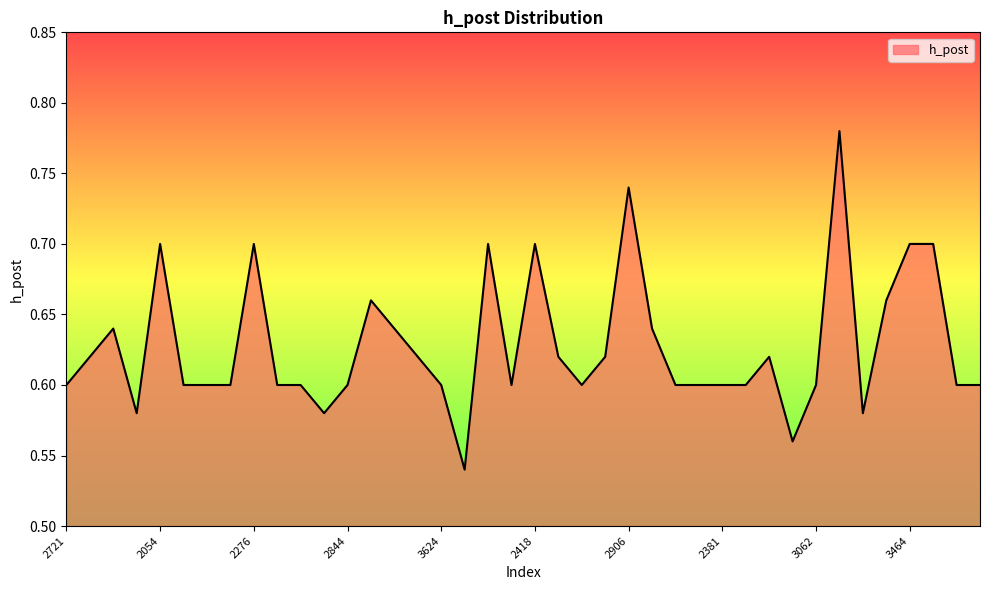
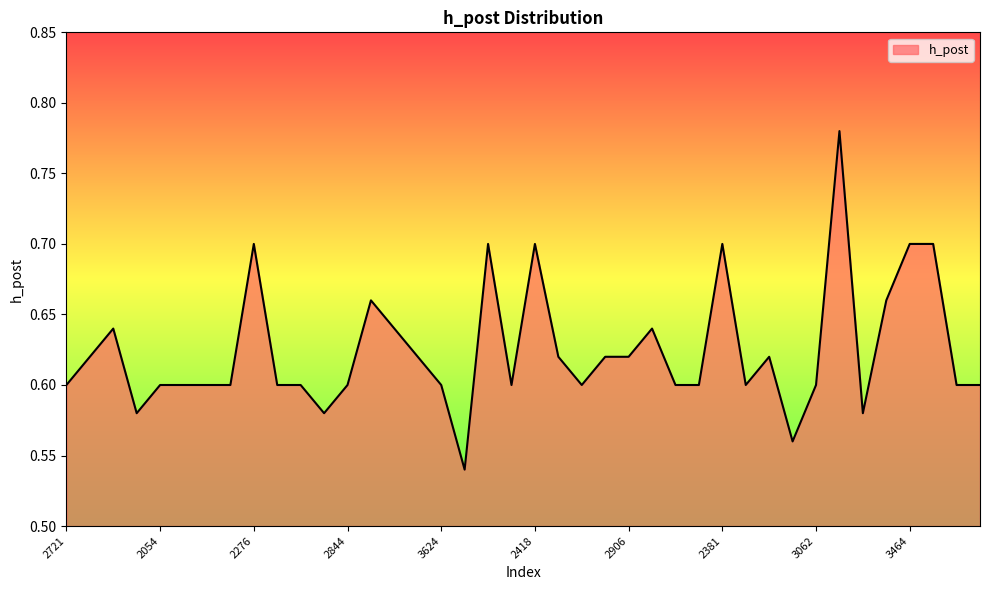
  {
    "2721": 0.60,
-   "2054": 0.7,
+   "2054": 0.6,
    "2276": 0.70,
    "2844": 0.60,
    "3624": 0.60,
    "2418": 0.70,
-   "2906": 0.74,
-   "2381": 0.6,
+   "2906": 0.62,
+   "2381": 0.7,
    "3062": 0.60,
    "3464": 0.70
  }
